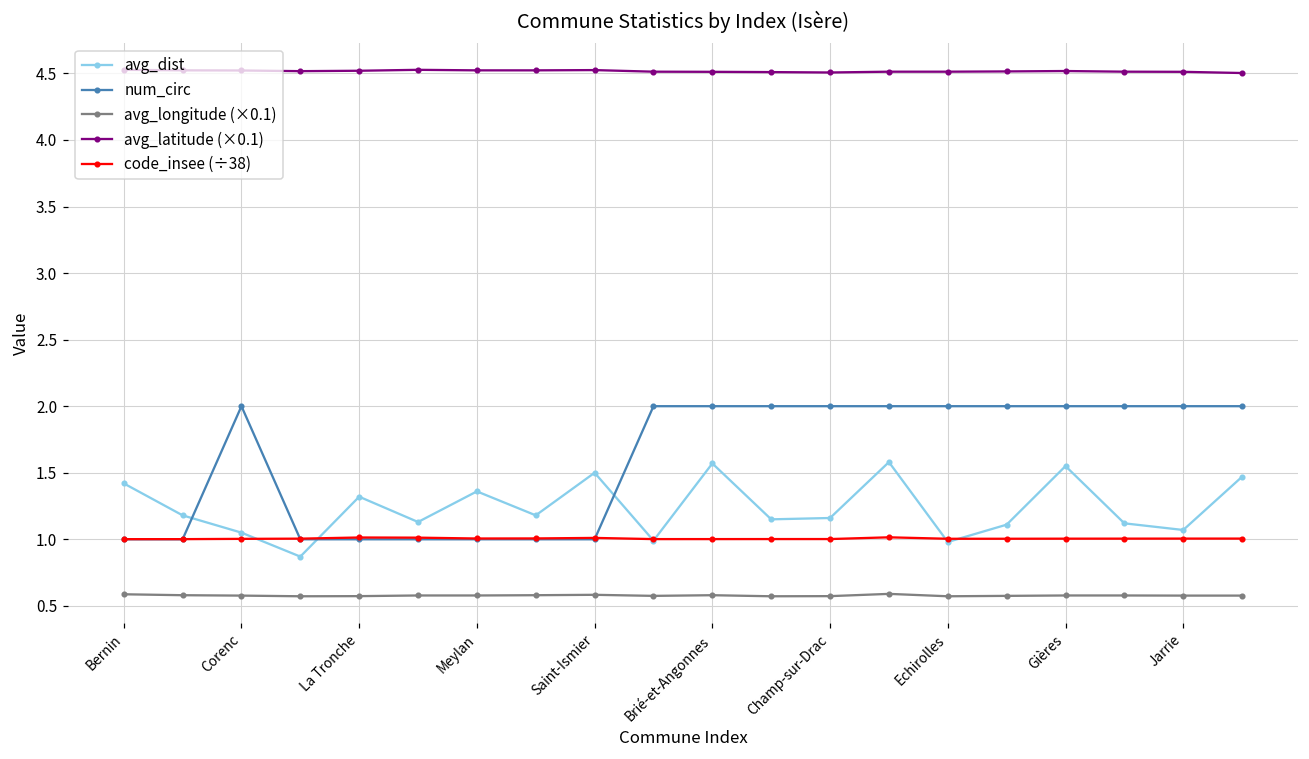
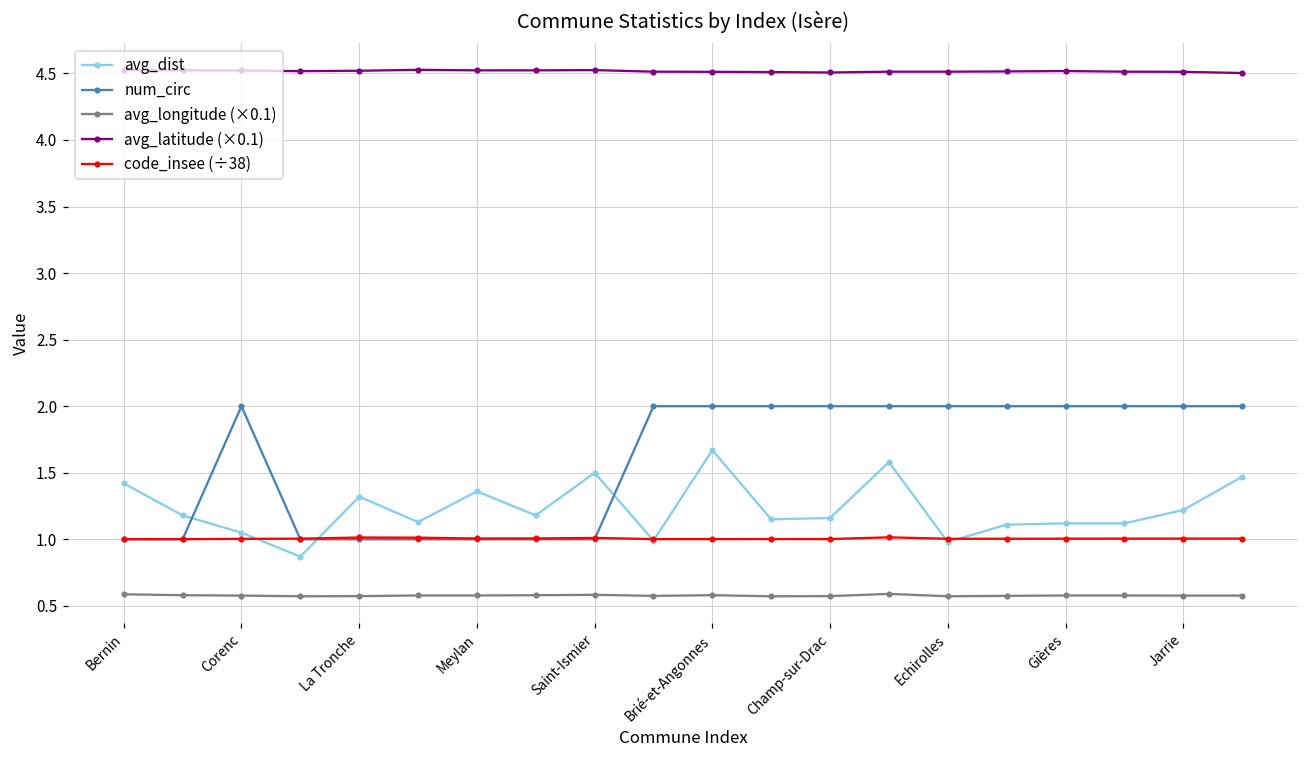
  {
    "avg_dist": {
      "Bernin": 1.42,
      "Corenc": 1.05,
      "La Tronche": 1.32,
      "Meylan": 1.36,
      "Saint-Ismier": 1.50,
-     "Brié-et-Angonnes": 1.57,
+     "Brié-et-Angonnes": 1.67,
      "Champ-sur-Drac": 1.16,
      "Echirolles": 0.98,
-     "Gières": 1.55,
-     "Jarrie": 1.07
+     "Gières": 1.12,
+     "Jarrie": 1.22
    },
    "num_circ": {
      "Corenc": 2.00,
      "Brié-et-Angonnes": 2.00,
      "Champ-sur-Drac": 2.00,
      "Echirolles": 2.00,
      "Gières": 2.00,
      "Jarrie": 2.00
    },
    "avg_longitude (×0.1)": {
      "Bernin": 0.59,
      "Corenc": 0.58,
      "La Tronche": 0.57,
      "Meylan": 0.58,
      "Saint-Ismier": 0.58,
      "Brié-et-Angonnes": 0.58,
      "Champ-sur-Drac": 0.57,
      "Echirolles": 0.57,
      "Gières": 0.58,
      "Jarrie": 0.58
    },
    "avg_latitude (×0.1)": {
      "La Tronche": 4.52,
      "Meylan": 4.52,
      "Saint-Ismier": 4.53,
      "Brié-et-Angonnes": 4.51,
      "Champ-sur-Drac": 4.51,
      "Echirolles": 4.51,
      "Gières": 4.52,
      "Jarrie": 4.51
    },
    "code_insee (÷38)": {
      "Corenc": 1.00,
      "Brié-et-Angonnes": 1.00,
      "Champ-sur-Drac": 1.00,
      "Echirolles": 1.00,
      "Gières": 1.00,
      "Jarrie": 1.01
    }
  }
